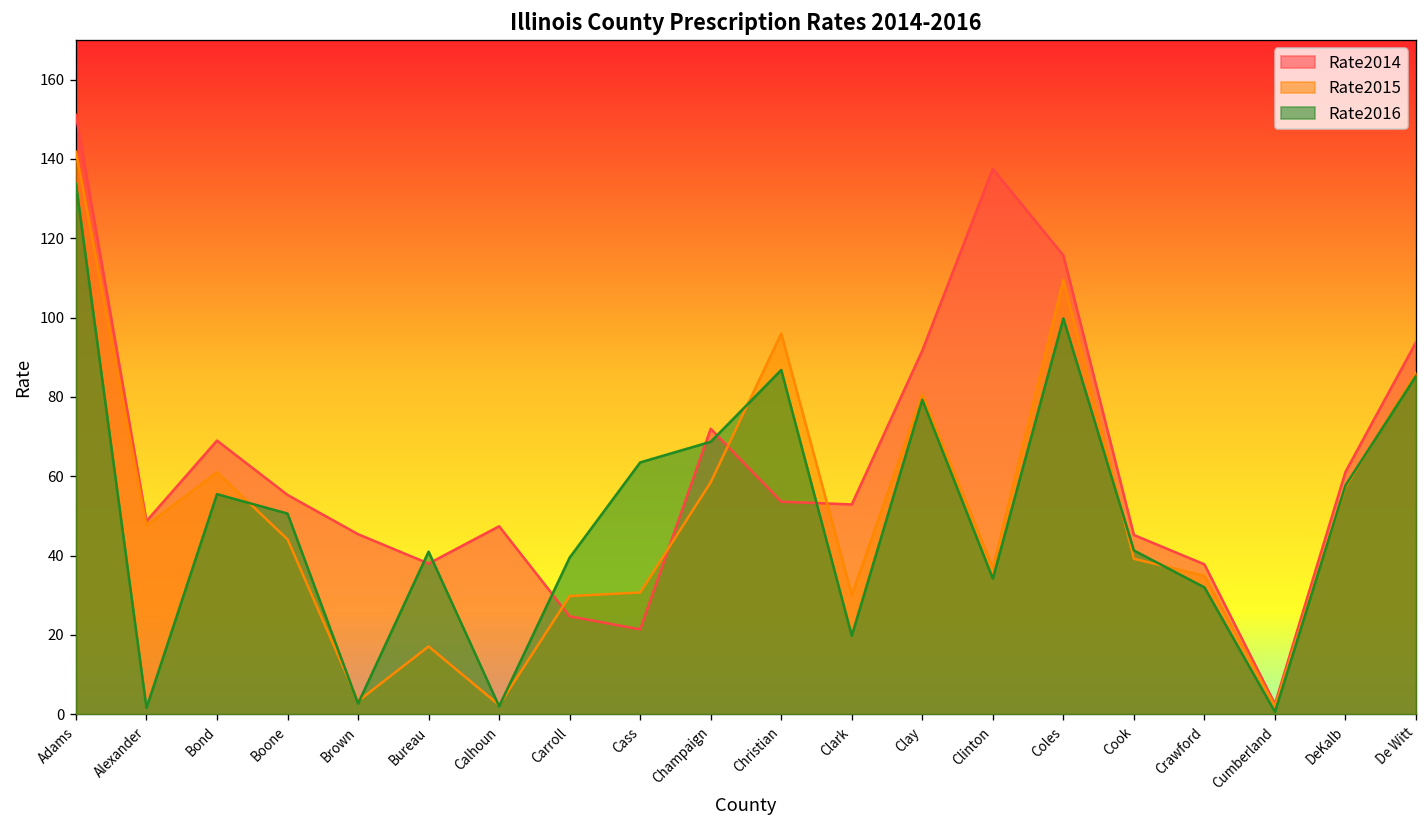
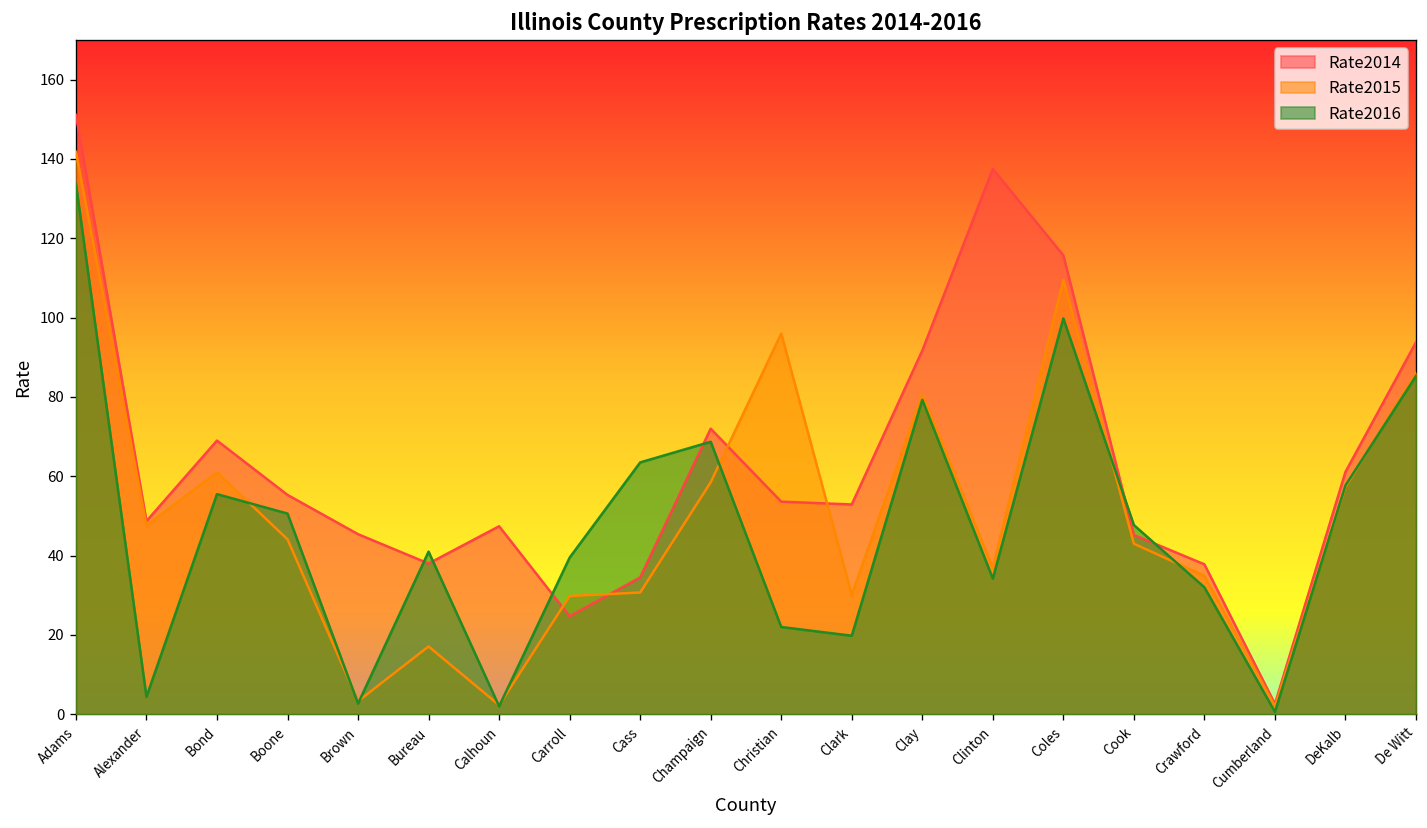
  {
    "Rate2014": {
      "Adams": 151,
      "Alexander": 49,
      "Bond": 69,
      "Boone": 55,
      "Brown": 45,
      "Bureau": 38,
      "Calhoun": 47,
      "Carroll": 25,
-     "Cass": 21,
+     "Cass": 35,
      "Champaign": 72,
      "Christian": 54,
      "Clark": 53,
      "Clay": 92,
      "Clinton": 138,
      "Coles": 116,
      "Cook": 45,
      "Crawford": 38,
      "DeKalb": 61,
      "De Witt": 94
    },
    "Rate2015": {
      "Adams": 142,
      "Alexander": 48,
      "Bond": 61,
      "Boone": 44,
      "Bureau": 17,
      "Carroll": 30,
      "Cass": 31,
      "Champaign": 59,
      "Christian": 96,
      "Clark": 30,
      "Clay": 81,
      "Clinton": 37,
      "Coles": 110,
-     "Cook": 39,
+     "Cook": 43,
      "Crawford": 35,
      "De Witt": 86
    },
    "Rate2016": {
      "Adams": 134,
-     "Alexander": 2,
+     "Alexander": 4,
      "Bond": 56,
      "Boone": 51,
      "Bureau": 41,
      "Carroll": 40,
      "Cass": 64,
      "Champaign": 69,
-     "Christian": 87,
+     "Christian": 22,
      "Clark": 20,
      "Clay": 79,
      "Clinton": 34,
      "Coles": 100,
-     "Cook": 41,
+     "Cook": 48,
      "Crawford": 32,
      "Cumberland": 1,
      "De Witt": 85
    }
  }
